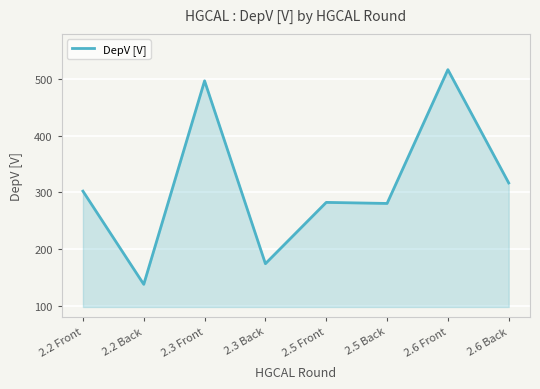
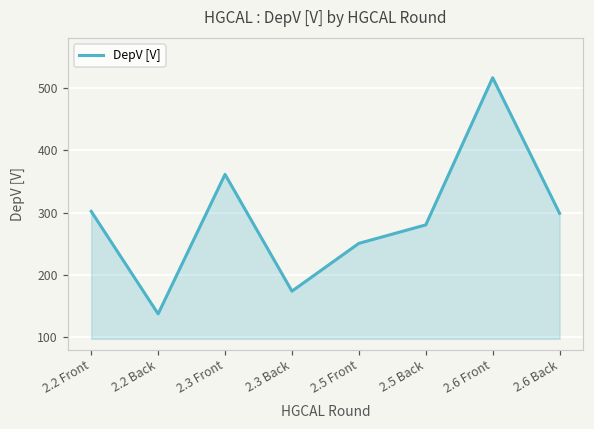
  {
    "2.2 Front": 300,
    "2.2 Back": 140,
-   "2.3 Front": 500,
+   "2.3 Front": 360,
    "2.3 Back": 170,
-   "2.5 Front": 280,
+   "2.5 Front": 250,
    "2.5 Back": 280,
    "2.6 Front": 520,
-   "2.6 Back": 320
+   "2.6 Back": 300
  }
